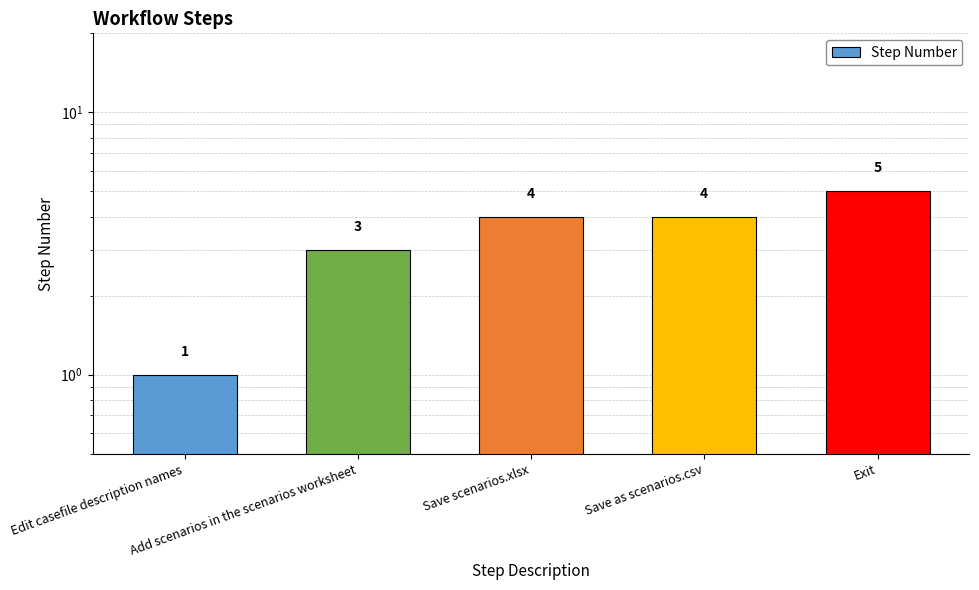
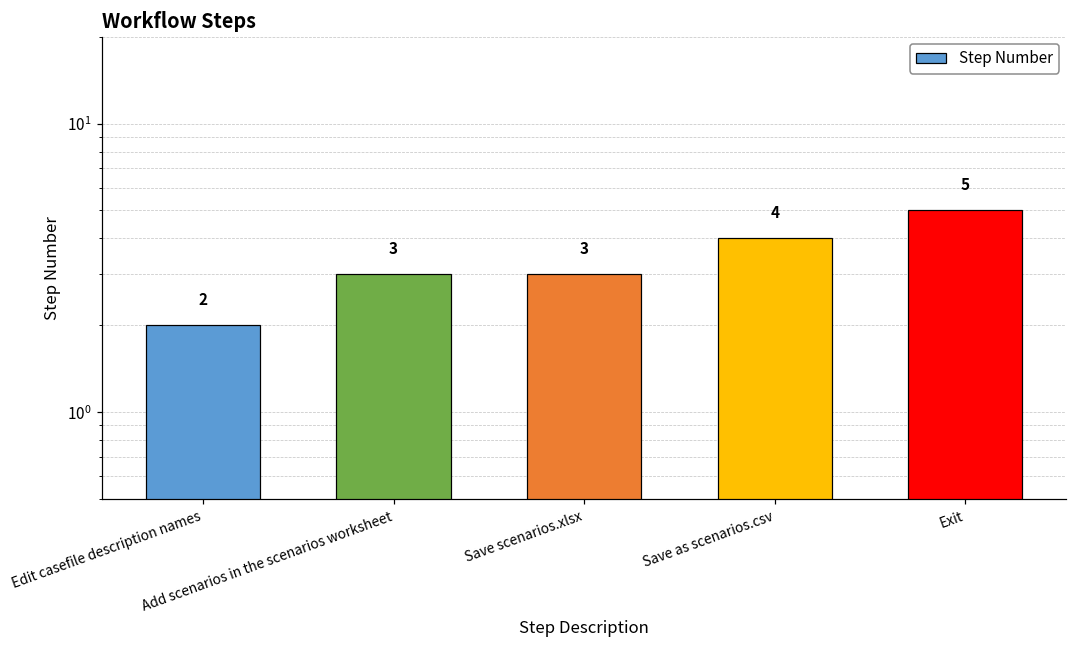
  {
-   "Edit casefile description names": 1,
+   "Edit casefile description names": 2,
    "Add scenarios in the scenarios worksheet": 3,
-   "Save scenarios.xlsx": 4,
+   "Save scenarios.xlsx": 3,
    "Save as scenarios.csv": 4,
    "Exit": 5
  }
